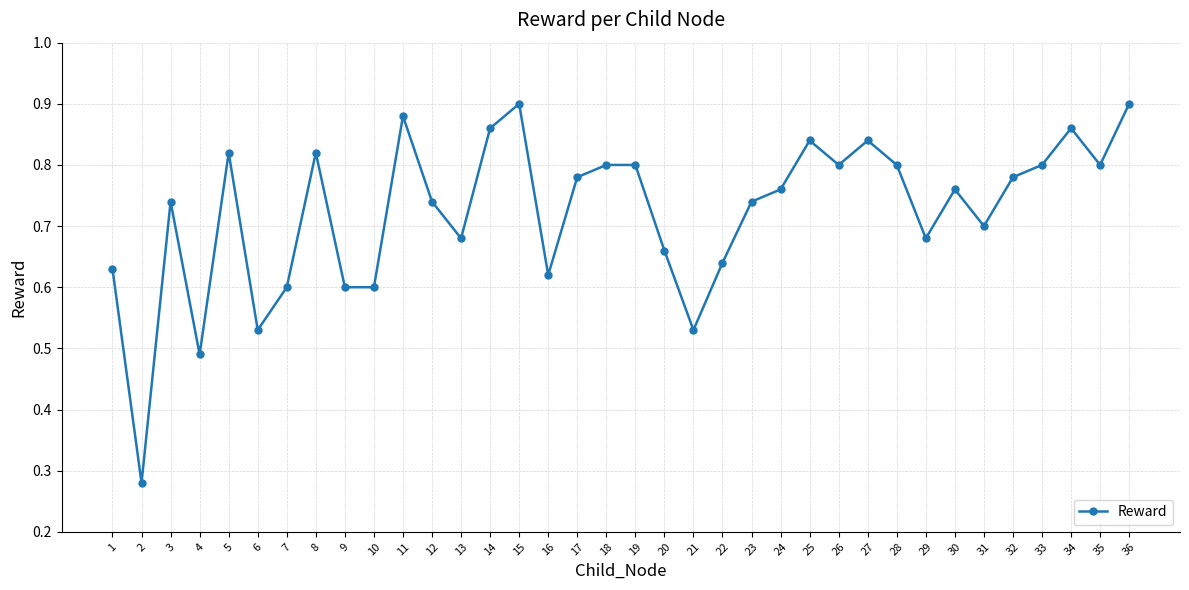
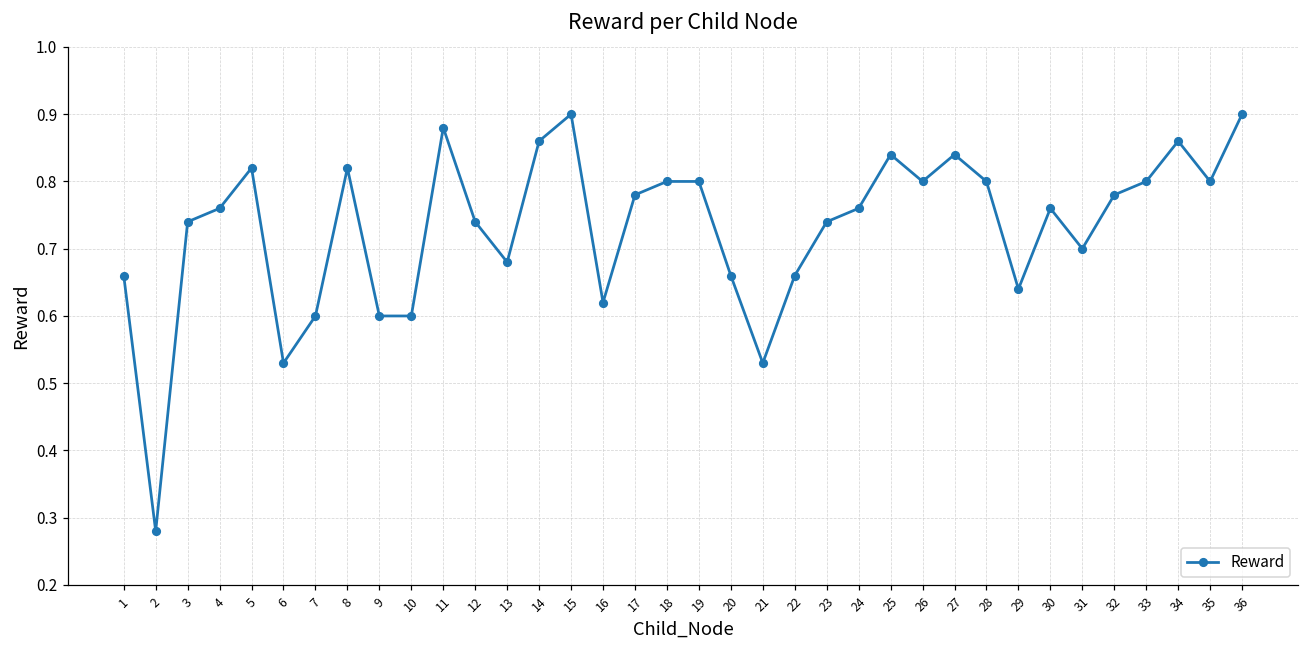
  {
-   "1": 0.63,
+   "1": 0.66,
    "2": 0.28,
    "3": 0.74,
-   "4": 0.49,
+   "4": 0.76,
    "5": 0.82,
    "6": 0.53,
    "7": 0.60,
    "8": 0.82,
    "9": 0.60,
    "10": 0.60,
    "11": 0.88,
    "12": 0.74,
    "13": 0.68,
    "14": 0.86,
    "15": 0.90,
    "16": 0.62,
    "17": 0.78,
    "18": 0.80,
    "19": 0.80,
    "20": 0.66,
    "21": 0.53,
-   "22": 0.64,
+   "22": 0.66,
    "23": 0.74,
    "24": 0.76,
    "25": 0.84,
    "26": 0.80,
    "27": 0.84,
    "28": 0.80,
-   "29": 0.68,
+   "29": 0.64,
    "30": 0.76,
    "31": 0.70,
    "32": 0.78,
    "33": 0.80,
    "34": 0.86,
    "35": 0.80,
    "36": 0.90
  }
